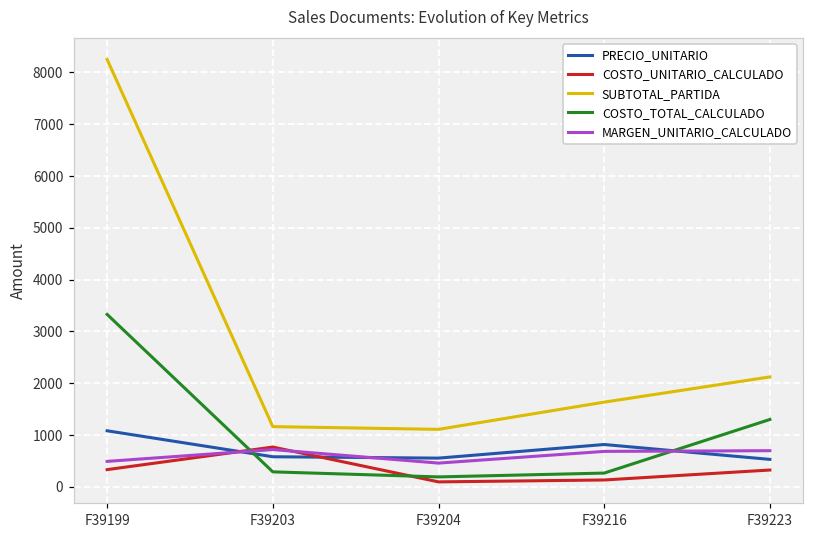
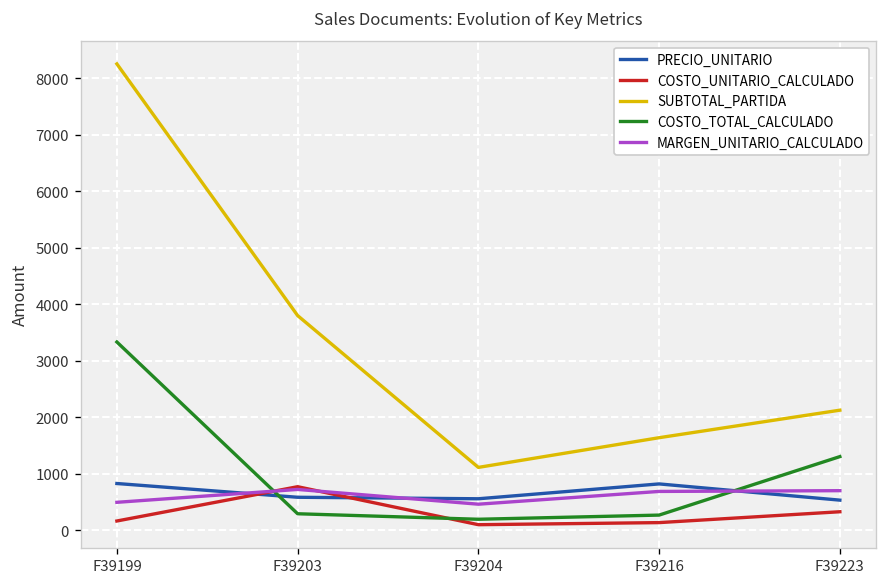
  {
    "PRECIO_UNITARIO": {
-     "F39199": 1100,
+     "F39199": 800,
      "F39203": 600,
      "F39204": 600,
      "F39216": 800,
      "F39223": 500
    },
    "COSTO_UNITARIO_CALCULADO": {
-     "F39199": 300,
+     "F39199": 200,
      "F39204": 100,
      "F39216": 100,
      "F39223": 300
    },
    "SUBTOTAL_PARTIDA": {
      "F39199": 8300,
-     "F39203": 1200,
+     "F39203": 3800,
      "F39204": 1100,
      "F39216": 1600,
      "F39223": 2100
    },
    "COSTO_TOTAL_CALCULADO": {
      "F39199": 3300,
      "F39203": 300,
      "F39204": 200,
      "F39216": 300,
      "F39223": 1300
    },
    "MARGEN_UNITARIO_CALCULADO": {
      "F39199": 500,
      "F39204": 500,
      "F39216": 700,
      "F39223": 700
    }
  }
